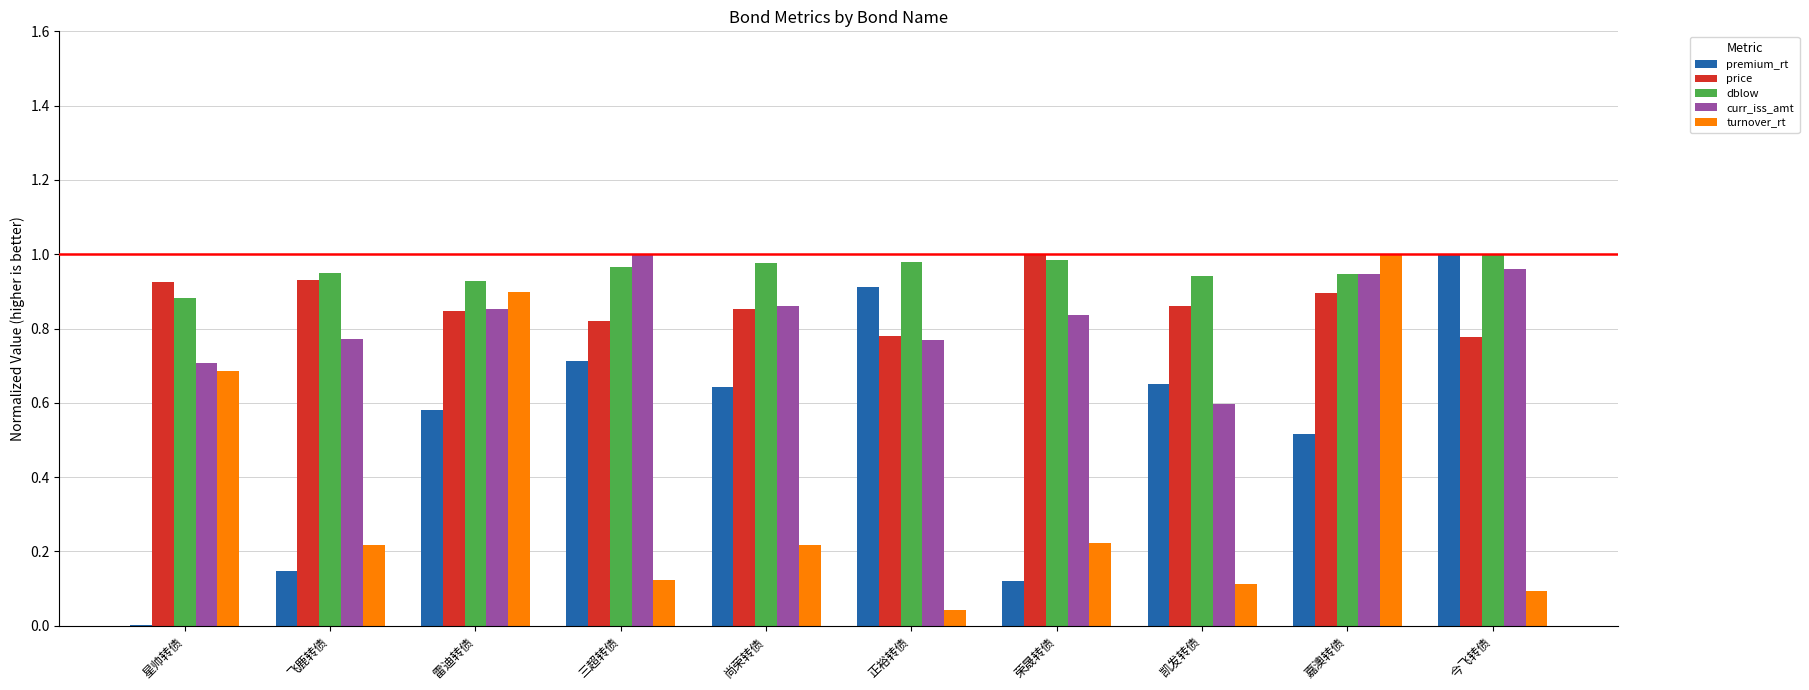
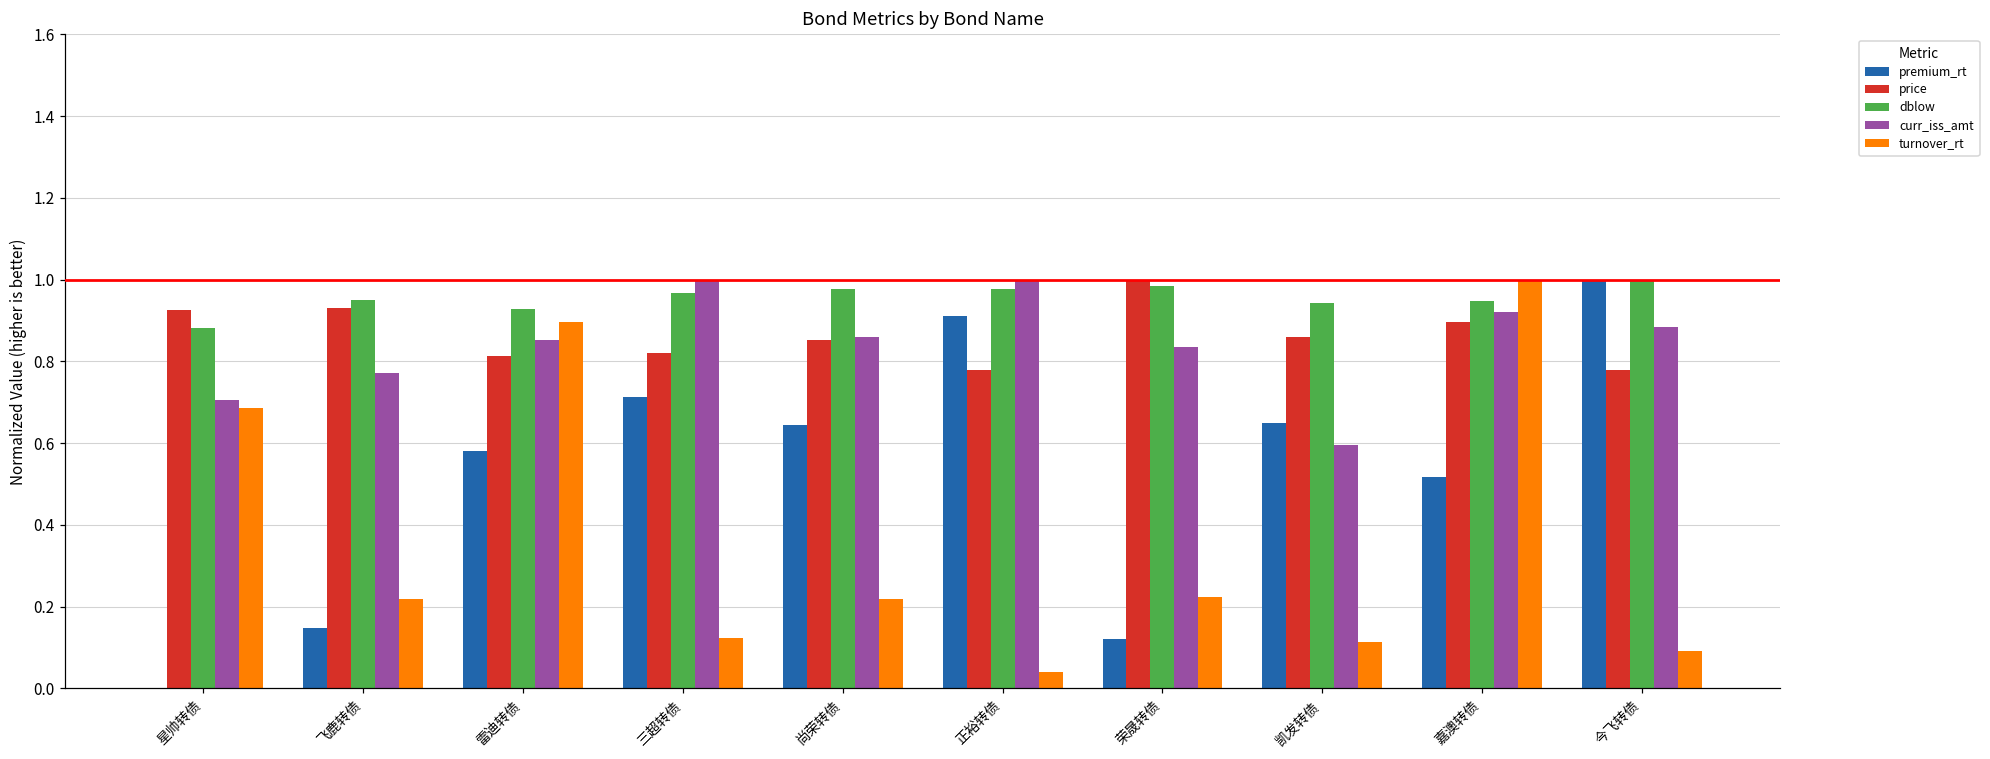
  {
    "premium_rt": {
      "飞鹿转债": 0.15,
      "雷迪转债": 0.58,
      "三超转债": 0.71,
      "尚荣转债": 0.64,
      "正裕转债": 0.91,
      "荣晟转债": 0.12,
      "凯发转债": 0.65,
      "嘉澳转债": 0.52,
      "今飞转债": 1.00
    },
    "price": {
      "星帅转债": 0.92,
      "飞鹿转债": 0.93,
-     "雷迪转债": 0.85,
+     "雷迪转债": 0.81,
      "三超转债": 0.82,
      "尚荣转债": 0.85,
      "正裕转债": 0.78,
      "荣晟转债": 1.00,
      "凯发转债": 0.86,
      "嘉澳转债": 0.90,
      "今飞转债": 0.78
    },
    "dblow": {
      "星帅转债": 0.88,
      "飞鹿转债": 0.95,
      "雷迪转债": 0.93,
      "三超转债": 0.97,
      "尚荣转债": 0.98,
      "正裕转债": 0.98,
      "荣晟转债": 0.98,
      "凯发转债": 0.94,
      "嘉澳转债": 0.95,
      "今飞转债": 1.00
    },
    "curr_iss_amt": {
      "星帅转债": 0.71,
      "飞鹿转债": 0.77,
      "雷迪转债": 0.85,
      "三超转债": 1.00,
      "尚荣转债": 0.86,
-     "正裕转债": 0.77,
+     "正裕转债": 1.00,
      "荣晟转债": 0.84,
      "凯发转债": 0.60,
-     "嘉澳转债": 0.95,
-     "今飞转债": 0.96
+     "嘉澳转债": 0.92,
+     "今飞转债": 0.88
    },
    "turnover_rt": {
      "星帅转债": 0.69,
      "飞鹿转债": 0.22,
      "雷迪转债": 0.90,
      "三超转债": 0.12,
      "尚荣转债": 0.22,
      "正裕转债": 0.04,
      "荣晟转债": 0.22,
      "凯发转债": 0.11,
      "嘉澳转债": 1.00,
      "今飞转债": 0.09
    }
  }
